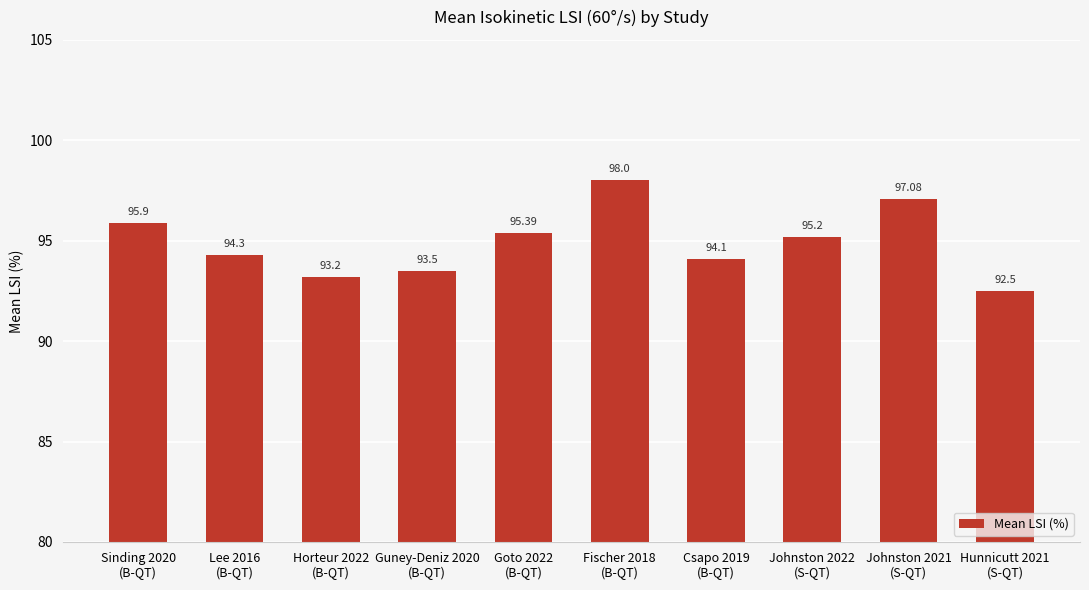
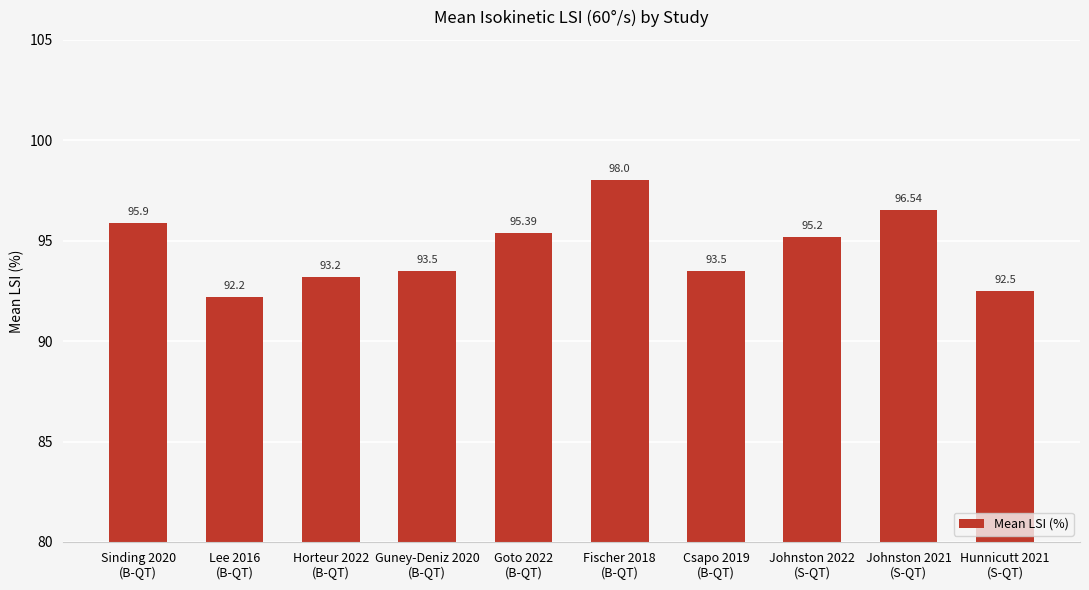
  {
    "Sinding 2020 (B-QT)": 95.9,
-   "Lee 2016 (B-QT)": 94.3,
+   "Lee 2016 (B-QT)": 92.2,
    "Horteur 2022 (B-QT)": 93.2,
    "Guney-Deniz 2020 (B-QT)": 93.5,
    "Goto 2022 (B-QT)": 95.39,
    "Fischer 2018 (B-QT)": 98.0,
-   "Csapo 2019 (B-QT)": 94.1,
+   "Csapo 2019 (B-QT)": 93.5,
    "Johnston 2022 (S-QT)": 95.2,
-   "Johnston 2021 (S-QT)": 97.08,
+   "Johnston 2021 (S-QT)": 96.54,
    "Hunnicutt 2021 (S-QT)": 92.5
  }
